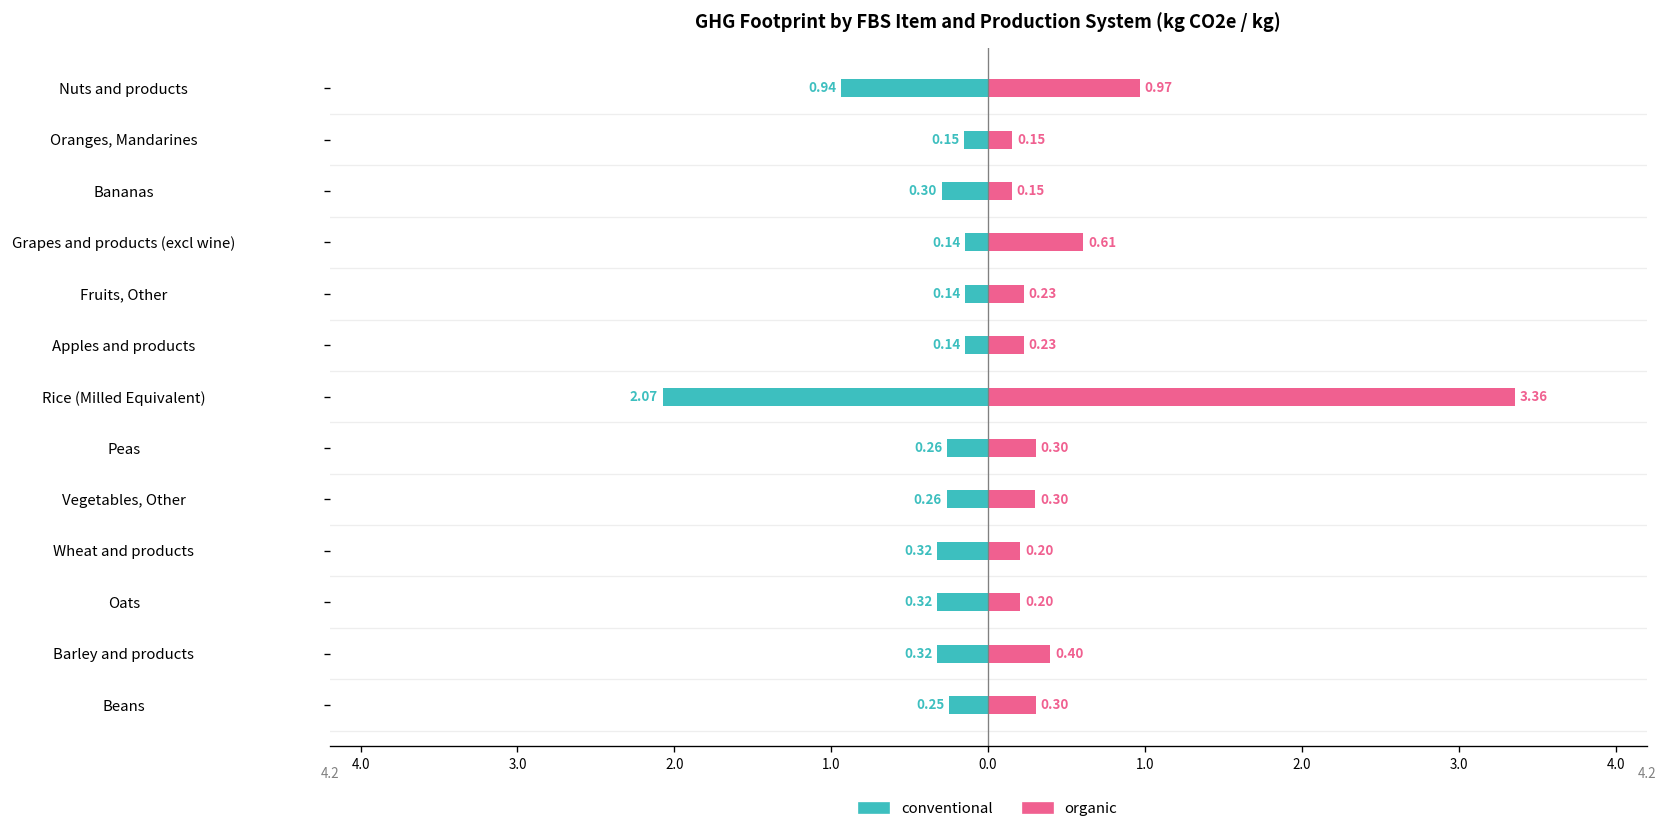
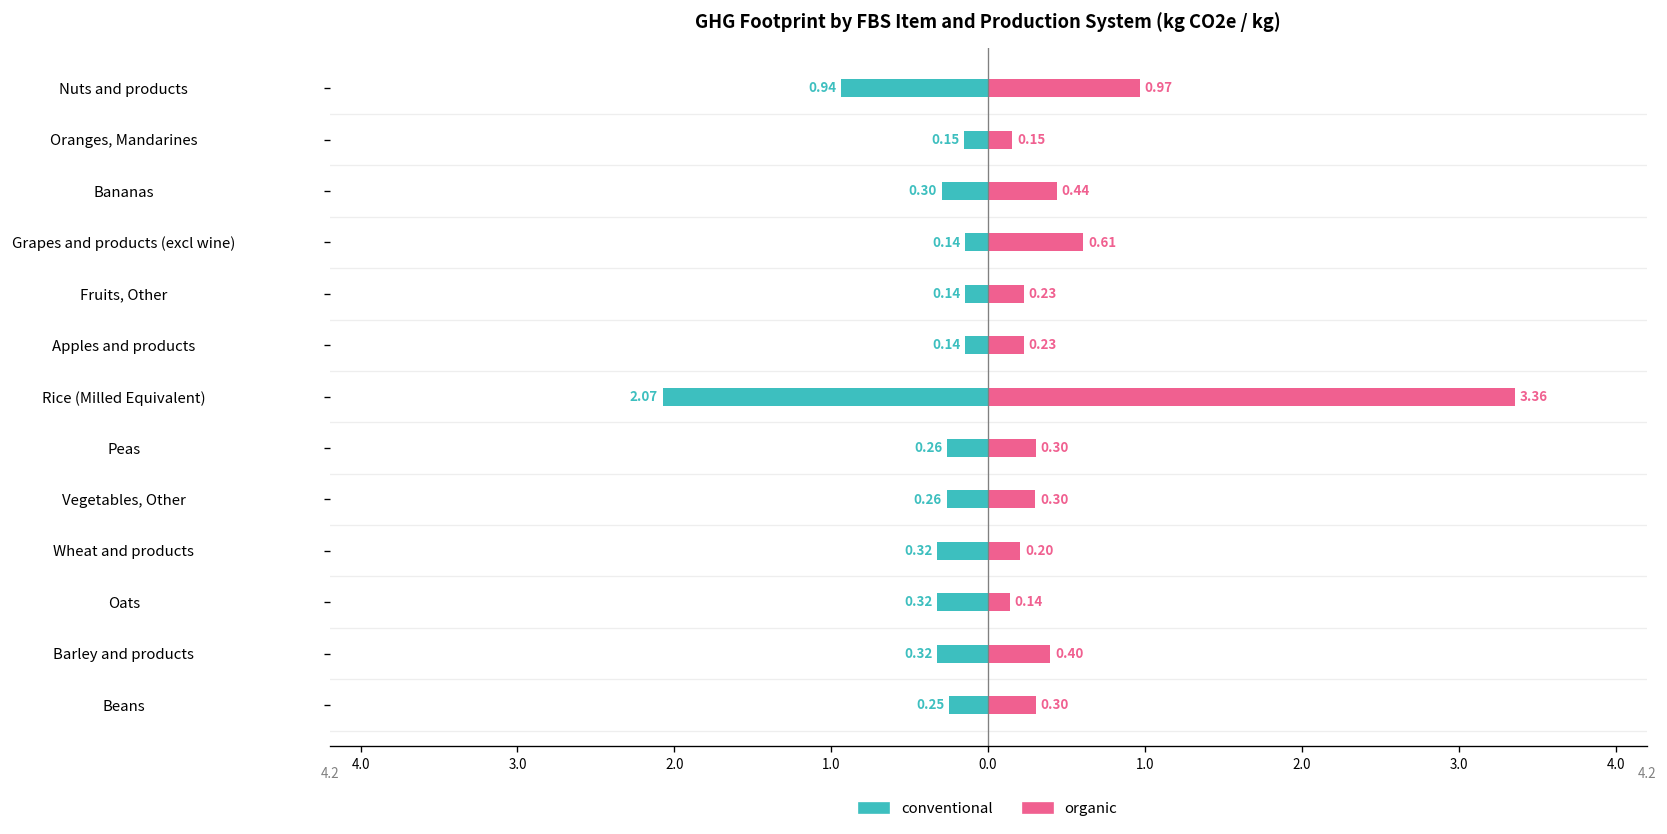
  {
    "organic": {
      "Nuts and products": 0.97,
      "Oranges, Mandarines": 0.15,
-     "Bananas": 0.15,
+     "Bananas": 0.44,
      "Grapes and products (excl wine)": 0.61,
      "Fruits, Other": 0.23,
      "Apples and products": 0.23,
      "Rice (Milled Equivalent)": 3.36,
      "Peas": 0.30,
      "Vegetables, Other": 0.30,
      "Wheat and products": 0.20,
-     "Oats": 0.20,
+     "Oats": 0.14,
      "Barley and products": 0.40,
      "Beans": 0.30
    }
  }
